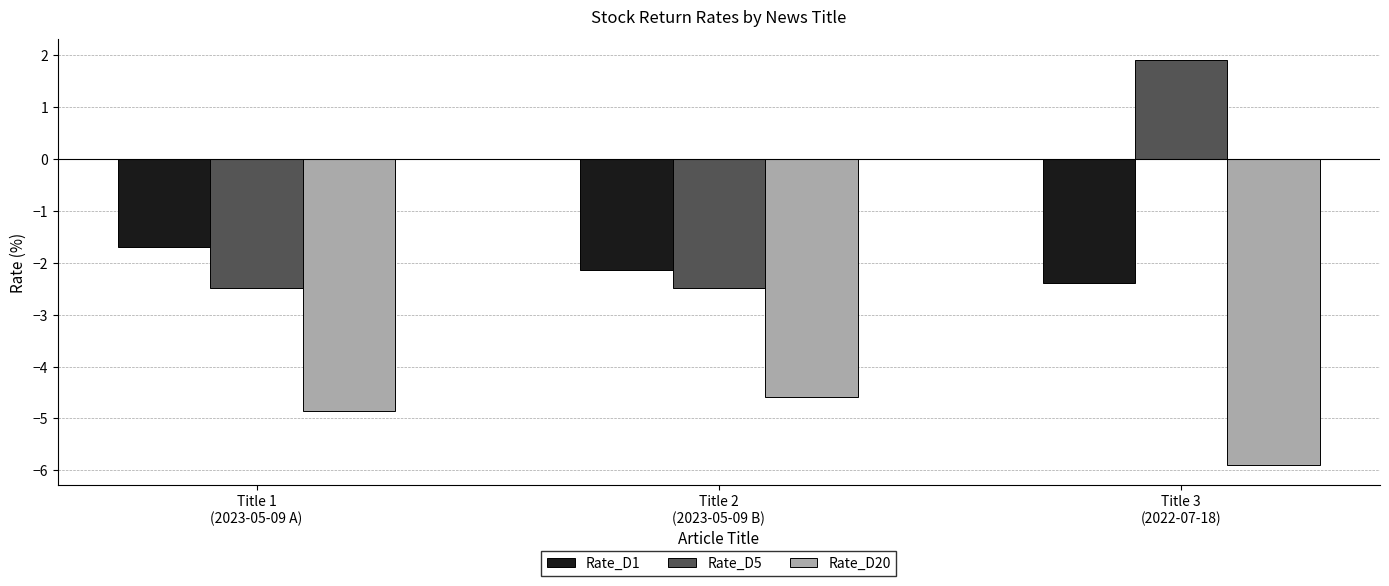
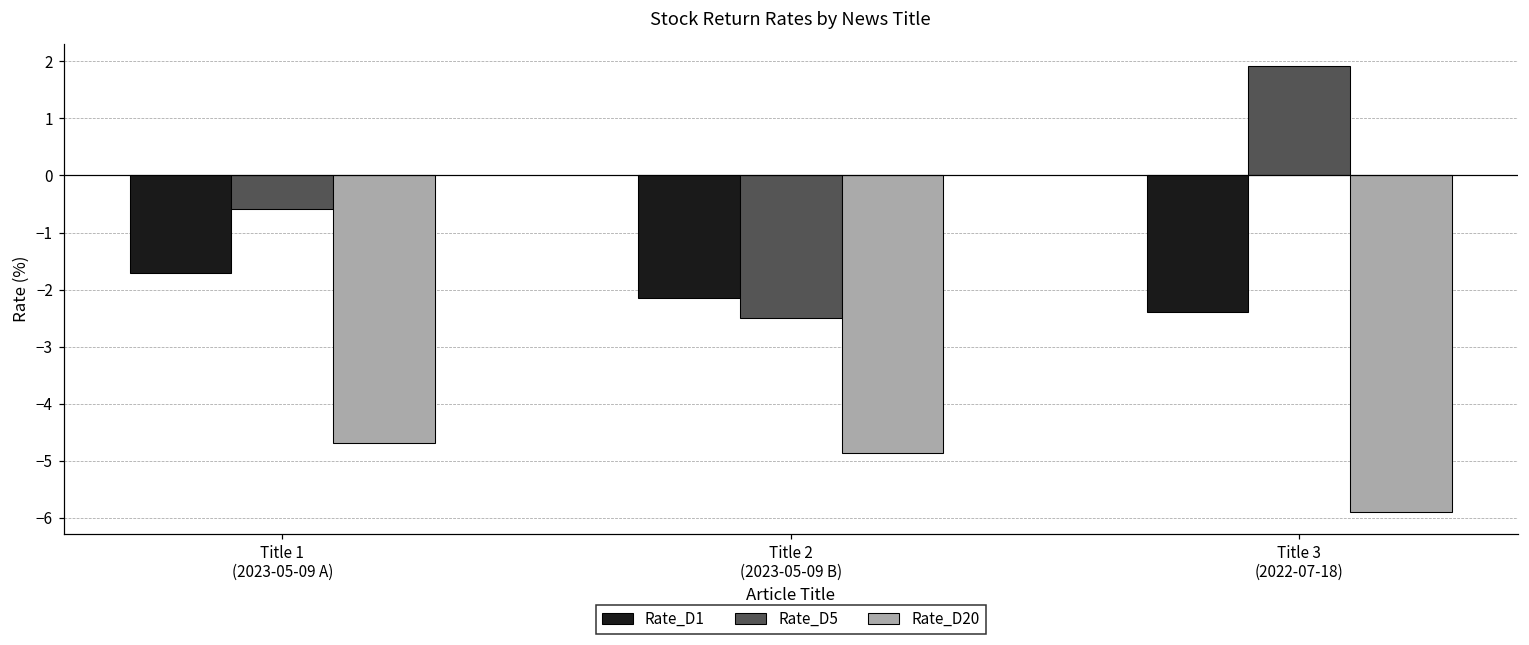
  {
    "Rate_D1": {
      "Title 1 (2023-05-09 A)": -1.7,
      "Title 2 (2023-05-09 B)": -2.1,
      "Title 3 (2022-07-18)": -2.4
    },
    "Rate_D5": {
-     "Title 1 (2023-05-09 A)": -2.5,
+     "Title 1 (2023-05-09 A)": -0.6,
      "Title 2 (2023-05-09 B)": -2.5,
      "Title 3 (2022-07-18)": 1.9
    },
    "Rate_D20": {
-     "Title 1 (2023-05-09 A)": -4.9,
-     "Title 2 (2023-05-09 B)": -4.6,
+     "Title 1 (2023-05-09 A)": -4.7,
+     "Title 2 (2023-05-09 B)": -4.9,
      "Title 3 (2022-07-18)": -5.9
    }
  }
